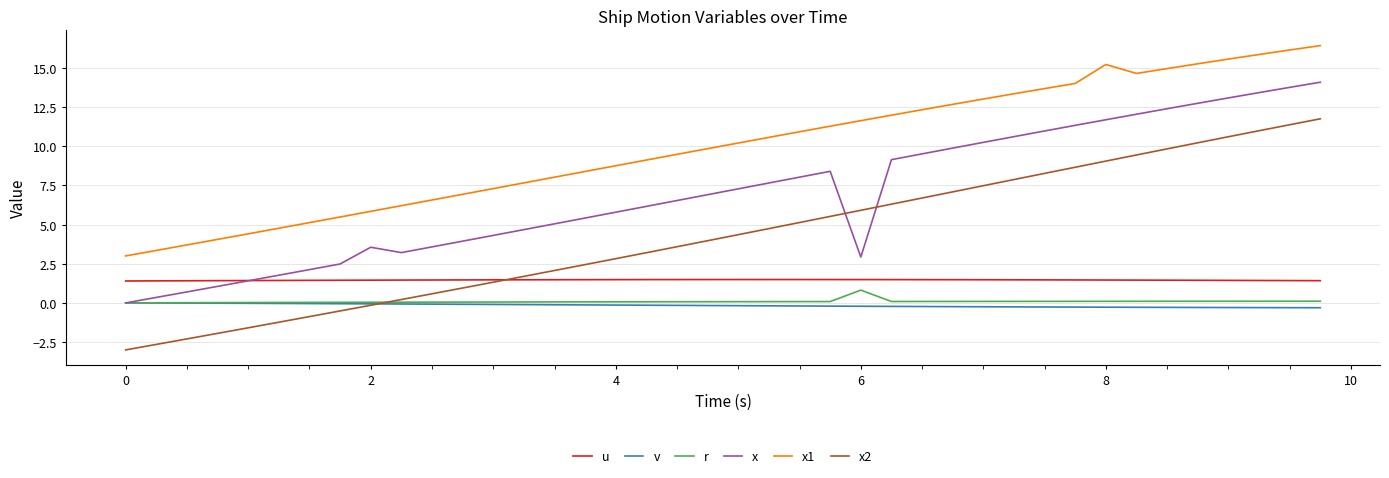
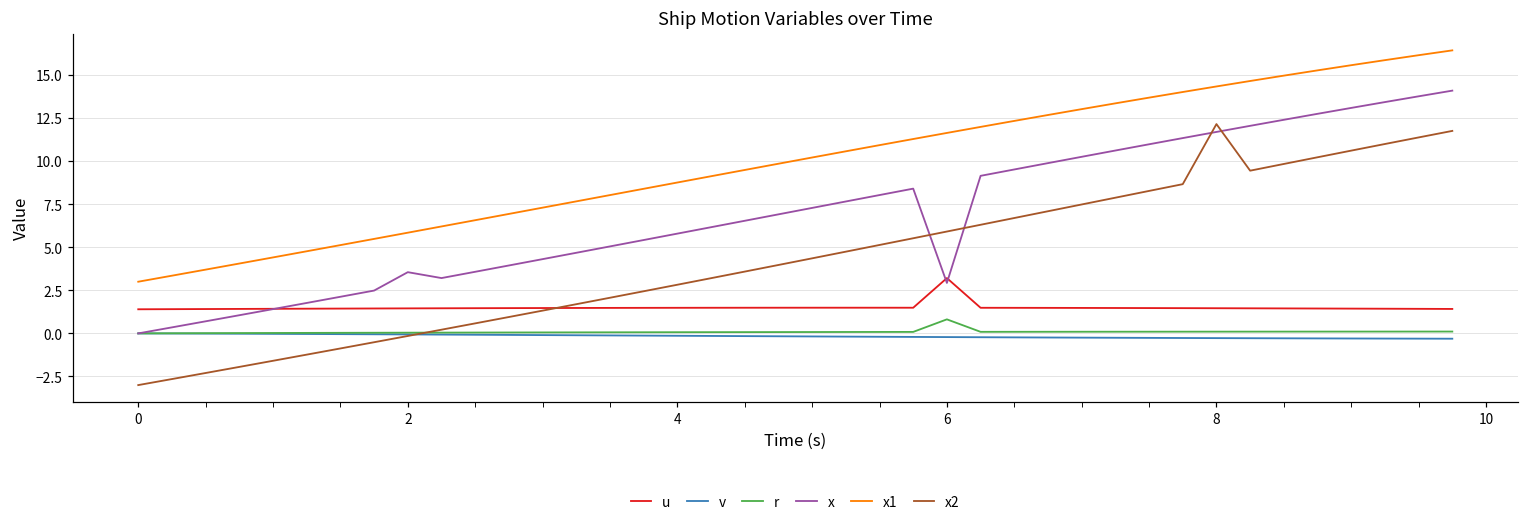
  {
    "u": {
      "0": 1.4,
      "2": 1.5,
      "4": 1.5,
-     "6": 1.5,
+     "6": 3.2,
      "8": 1.5
    },
    "v": {
      "4": -0.1,
      "6": -0.2,
      "8": -0.3
    },
    "r": {
      "4": 0.1,
      "6": 0.8,
      "8": 0.1
    },
    "x": {
      "2": 3.6,
      "4": 5.8,
      "6": 2.9,
      "8": 11.7
    },
    "x1": {
      "0": 3.0,
      "2": 5.8,
      "4": 8.8,
      "6": 11.6,
-     "8": 15.2
+     "8": 14.3
    },
    "x2": {
      "0": -3.0,
      "4": 2.8,
      "6": 5.9,
-     "8": 9.1
+     "8": 12.1
    }
  }
